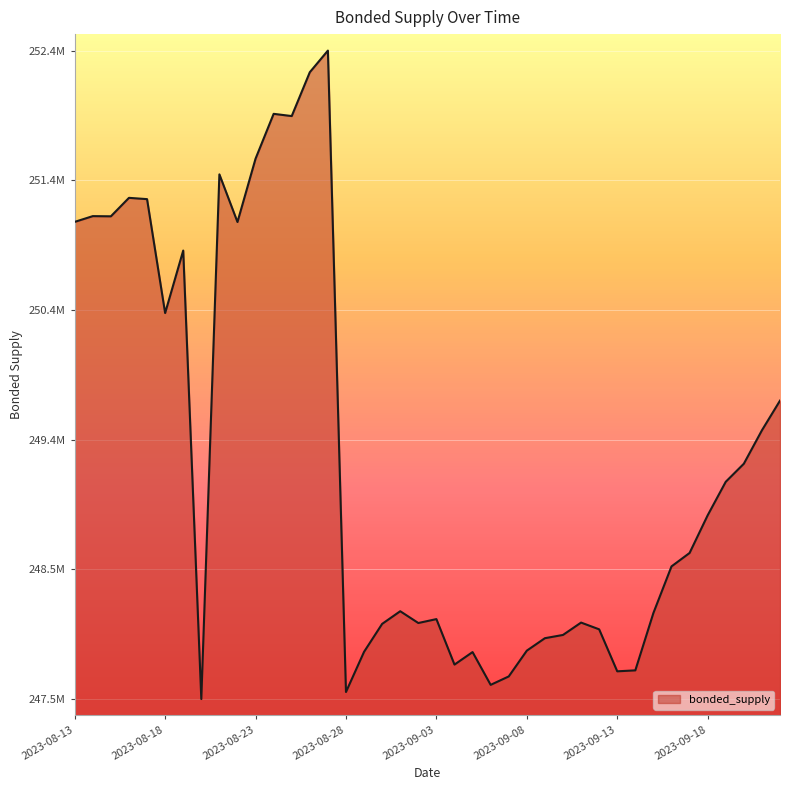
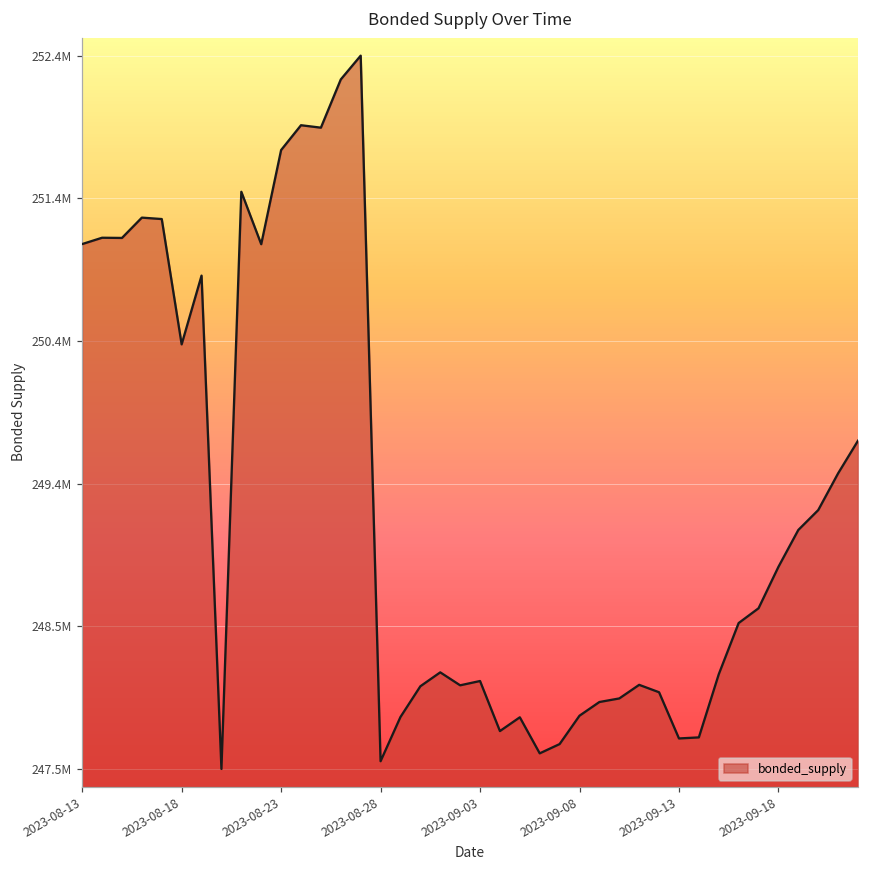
  {
    "2023-08-13": 251110000,
    "2023-08-18": 250420000,
-   "2023-08-23": 251600000,
+   "2023-08-23": 251770000,
    "2023-08-28": 247510000,
    "2023-09-03": 248070000,
    "2023-09-08": 247830000,
    "2023-09-13": 247670000,
    "2023-09-18": 248870000
  }
